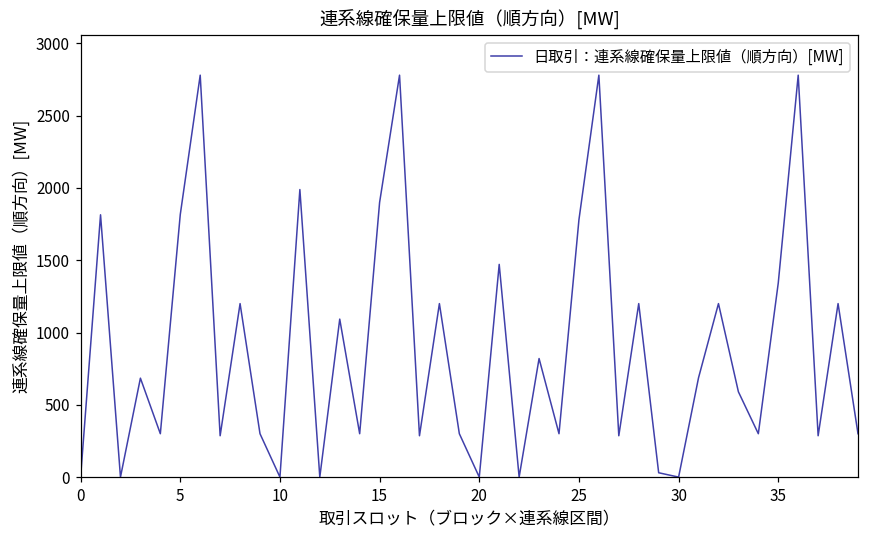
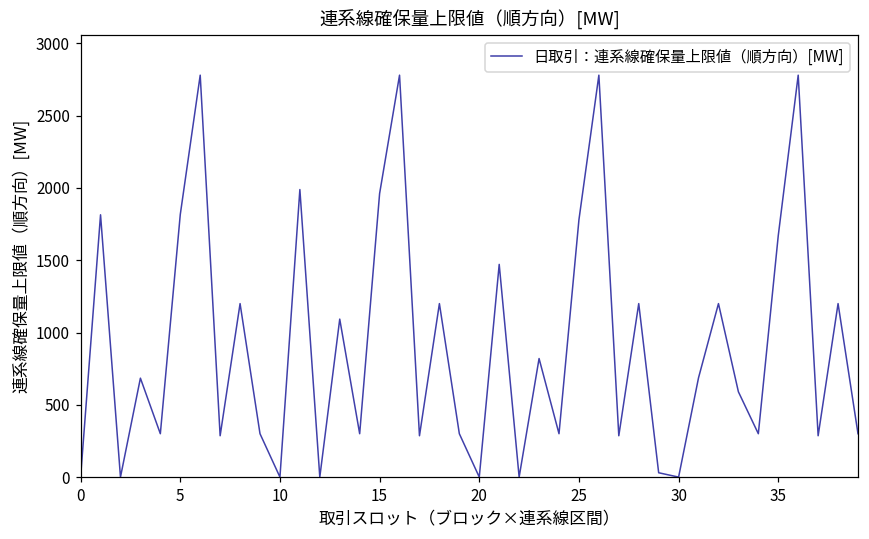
  {
    "0": 0,
    "5": 1820,
    "10": 0,
-   "15": 1900,
+   "15": 1960,
    "20": 0,
    "25": 1780,
    "30": 0,
-   "35": 1340
+   "35": 1670
  }
